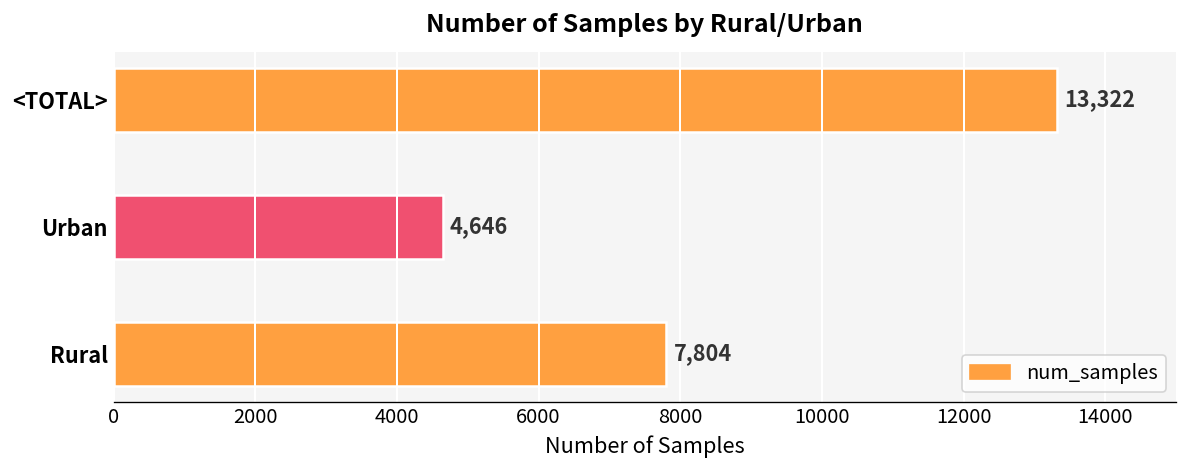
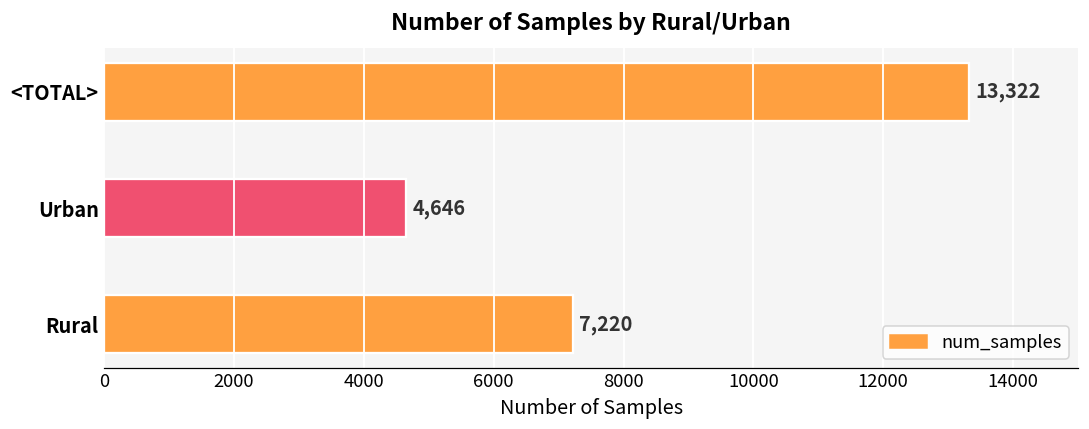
  {
    "<TOTAL>": "13,322",
    "Urban": "4,646",
-   "Rural": "7,804"
+   "Rural": "7,220"
  }
